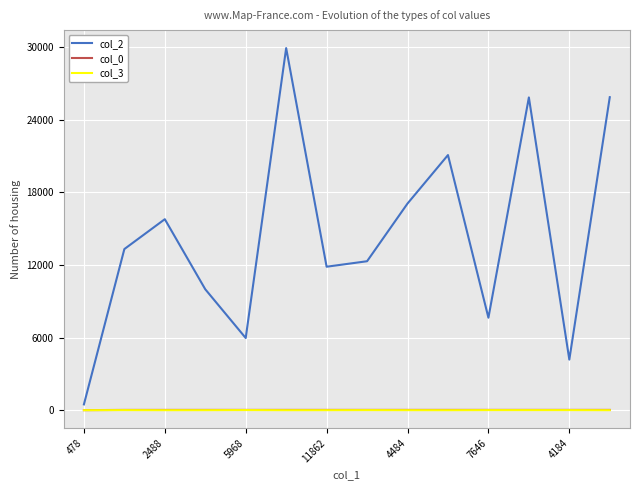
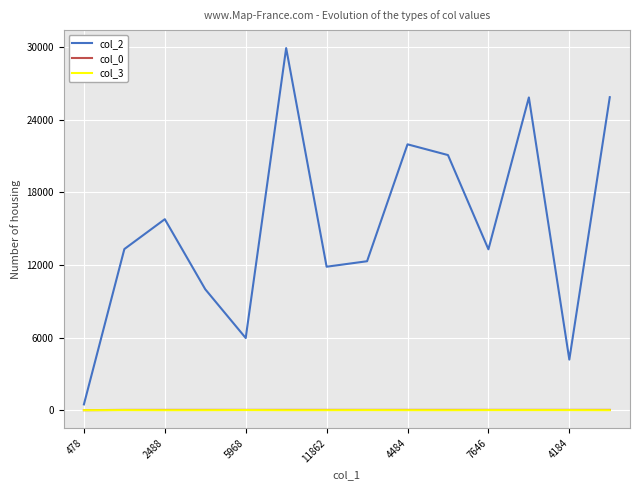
  {
    "col_2": {
      "478": 500,
      "2488": 15800,
      "5968": 6000,
      "11862": 11900,
-     "4484": 17100,
-     "7646": 7600,
+     "4484": 22000,
+     "7646": 13300,
      "4184": 4200
    },
    "col_3": {
      "478": 0,
      "2488": 0,
      "5968": 0,
      "11862": 0,
      "4484": 0,
      "7646": 0,
      "4184": 0
    }
  }
